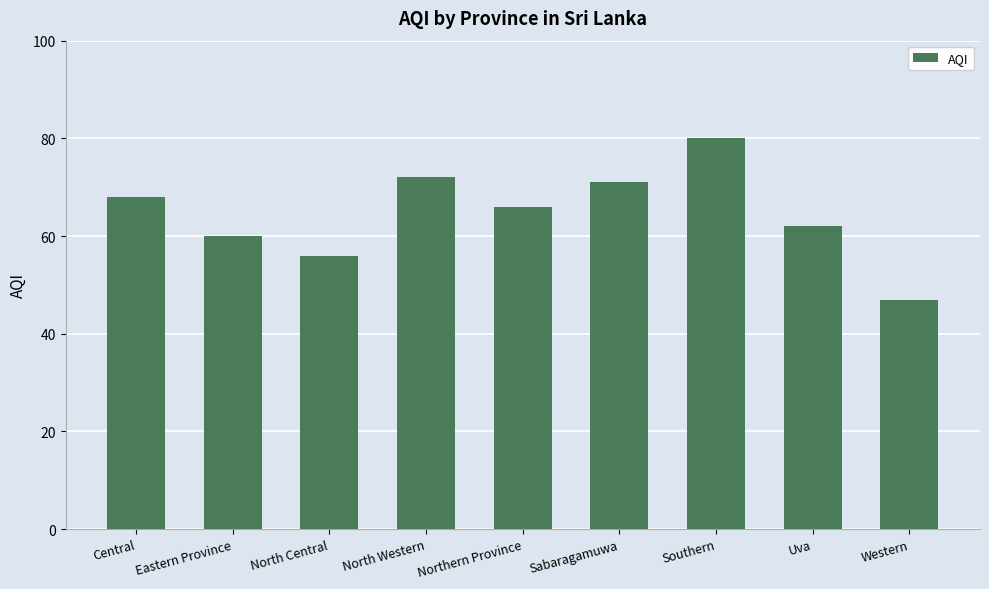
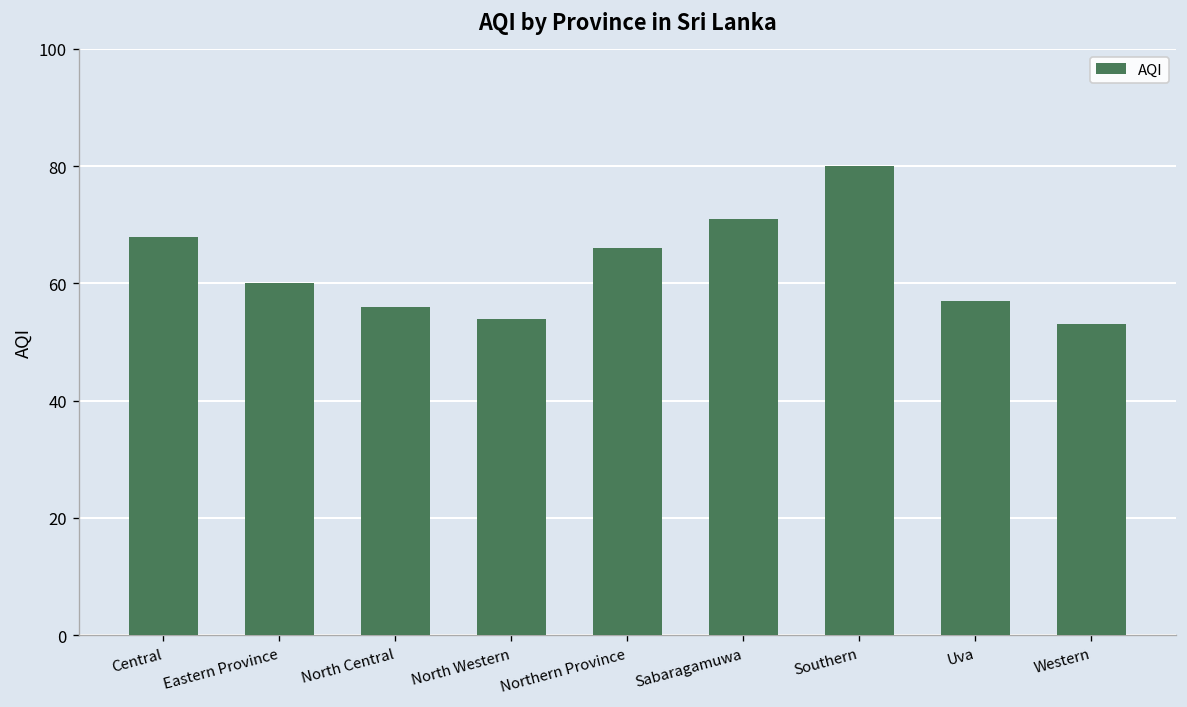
  {
    "Central": 68,
    "Eastern Province": 60,
    "North Central": 56,
-   "North Western": 72,
+   "North Western": 54,
    "Northern Province": 66,
    "Sabaragamuwa": 71,
    "Southern": 80,
-   "Uva": 62,
-   "Western": 47
+   "Uva": 57,
+   "Western": 53
  }
